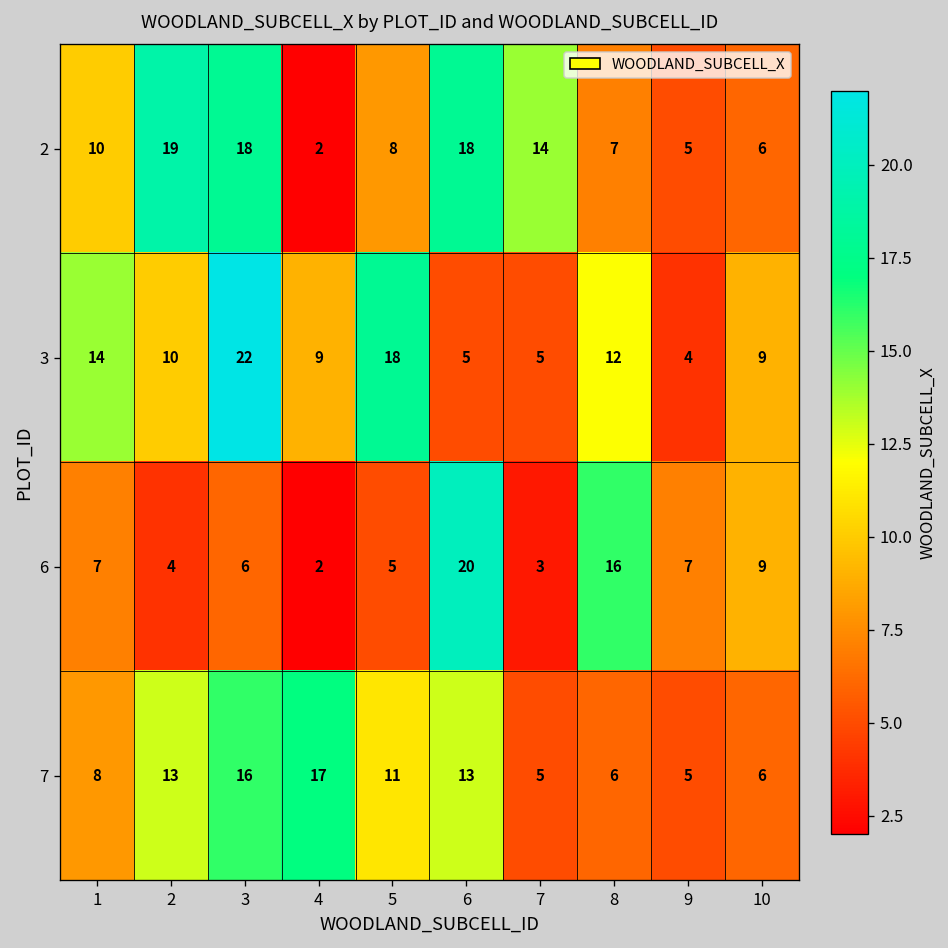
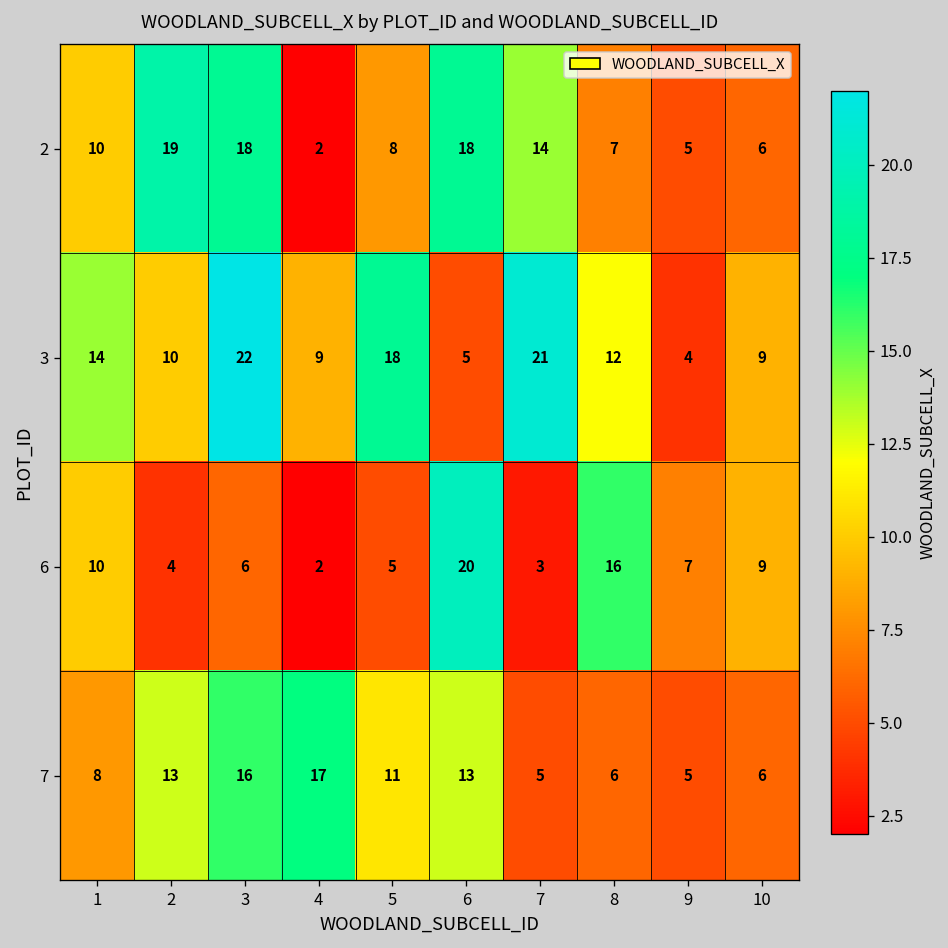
  {
    "2": {
      "1": 10,
      "2": 19,
      "3": 18,
      "4": 2,
      "5": 8,
      "6": 18,
      "7": 14,
      "8": 7,
      "9": 5,
      "10": 6
    },
    "3": {
      "1": 14,
      "2": 10,
      "3": 22,
      "4": 9,
      "5": 18,
      "6": 5,
-     "7": 5,
+     "7": 21,
      "8": 12,
      "9": 4,
      "10": 9
    },
    "6": {
-     "1": 7,
+     "1": 10,
      "2": 4,
      "3": 6,
      "4": 2,
      "5": 5,
      "6": 20,
      "7": 3,
      "8": 16,
      "9": 7,
      "10": 9
    },
    "7": {
      "1": 8,
      "2": 13,
      "3": 16,
      "4": 17,
      "5": 11,
      "6": 13,
      "7": 5,
      "8": 6,
      "9": 5,
      "10": 6
    }
  }
